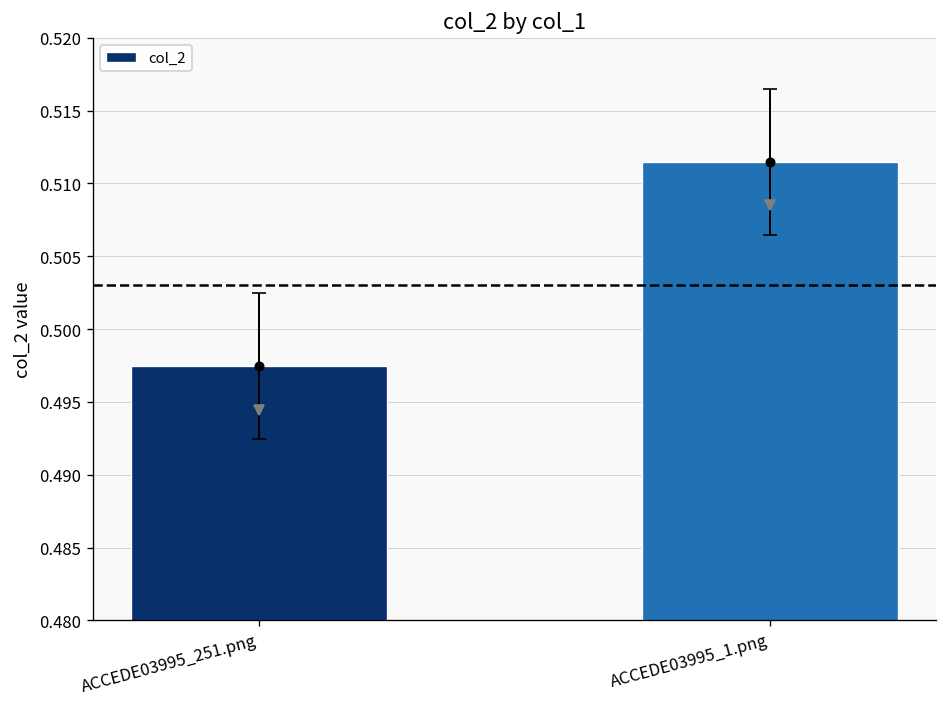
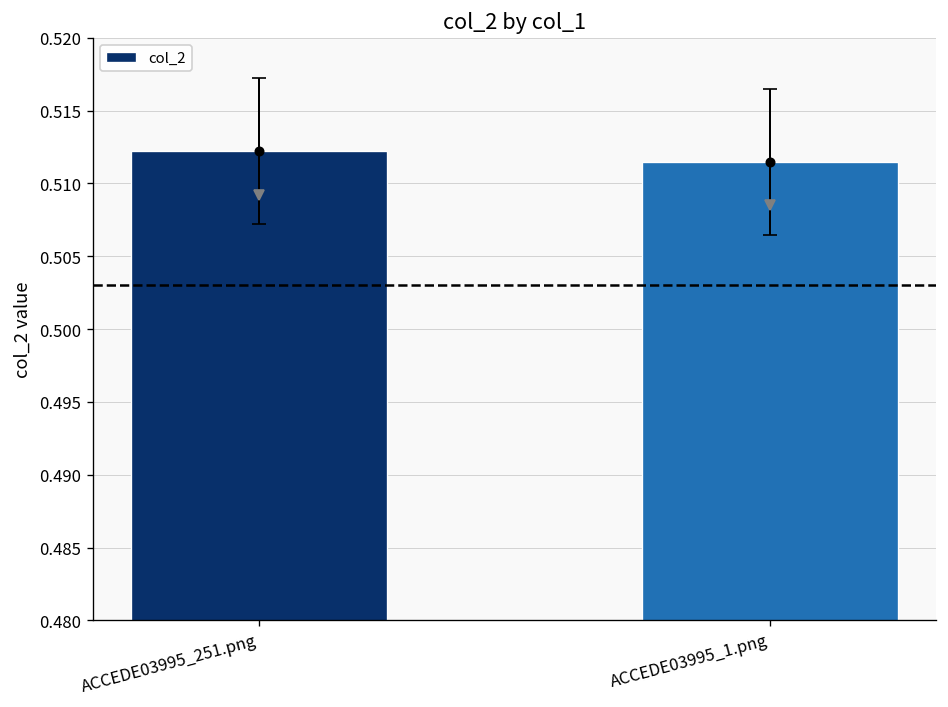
  {
    "col_2": {
-     "ACCEDE03995_251.png": 0.4975,
+     "ACCEDE03995_251.png": 0.5122,
      "ACCEDE03995_1.png": 0.5115
    }
  }
